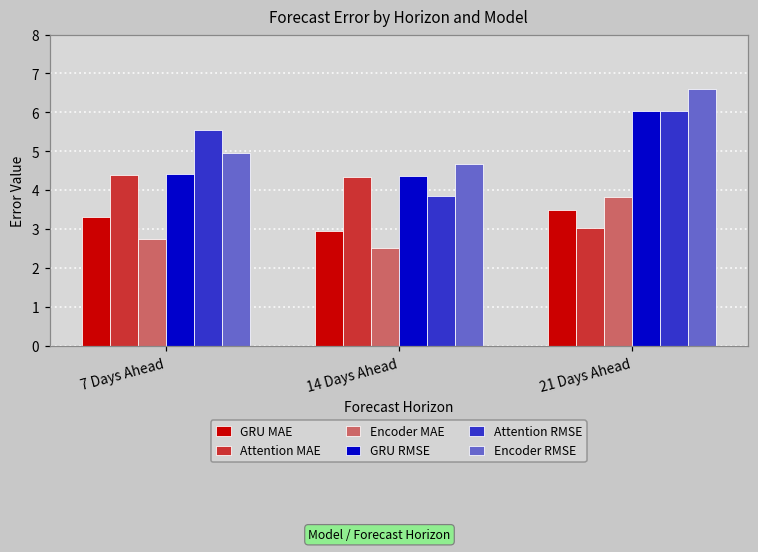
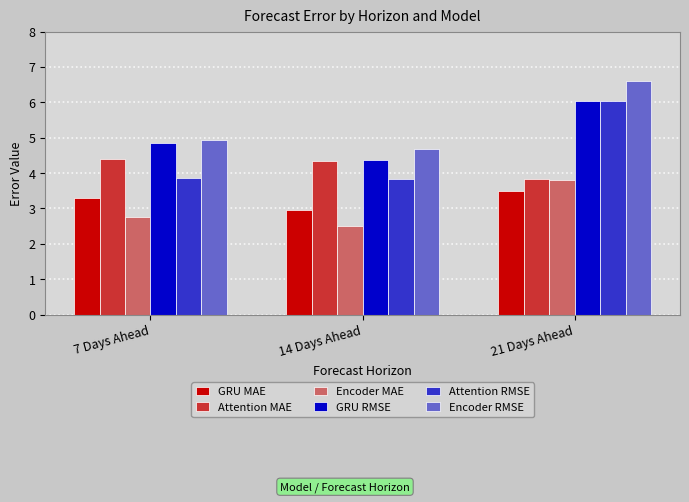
  {
    "GRU MAE": {
      "7 Days Ahead": 3.3,
      "14 Days Ahead": 3.0,
      "21 Days Ahead": 3.5
    },
    "Attention MAE": {
      "7 Days Ahead": 4.4,
      "14 Days Ahead": 4.4,
-     "21 Days Ahead": 3.0
+     "21 Days Ahead": 3.8
    },
    "Encoder MAE": {
      "7 Days Ahead": 2.8,
      "14 Days Ahead": 2.5,
      "21 Days Ahead": 3.8
    },
    "GRU RMSE": {
-     "7 Days Ahead": 4.4,
+     "7 Days Ahead": 4.8,
      "14 Days Ahead": 4.4,
      "21 Days Ahead": 6.0
    },
    "Attention RMSE": {
-     "7 Days Ahead": 5.5,
+     "7 Days Ahead": 3.8,
      "14 Days Ahead": 3.8,
      "21 Days Ahead": 6.0
    },
    "Encoder RMSE": {
      "7 Days Ahead": 4.9,
      "14 Days Ahead": 4.7,
      "21 Days Ahead": 6.6
    }
  }
